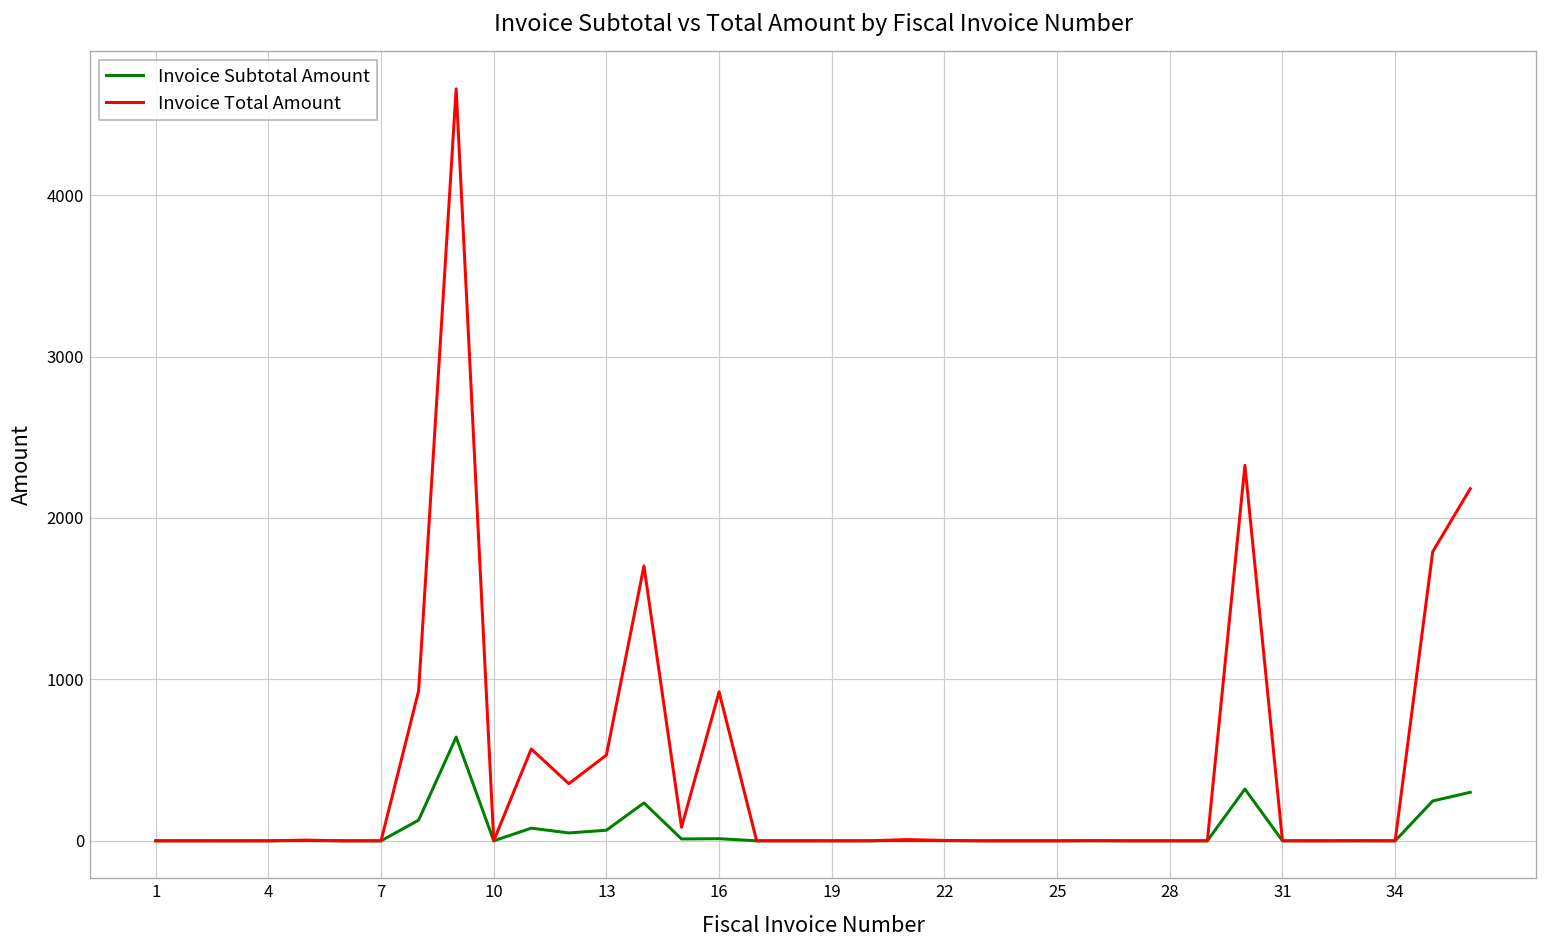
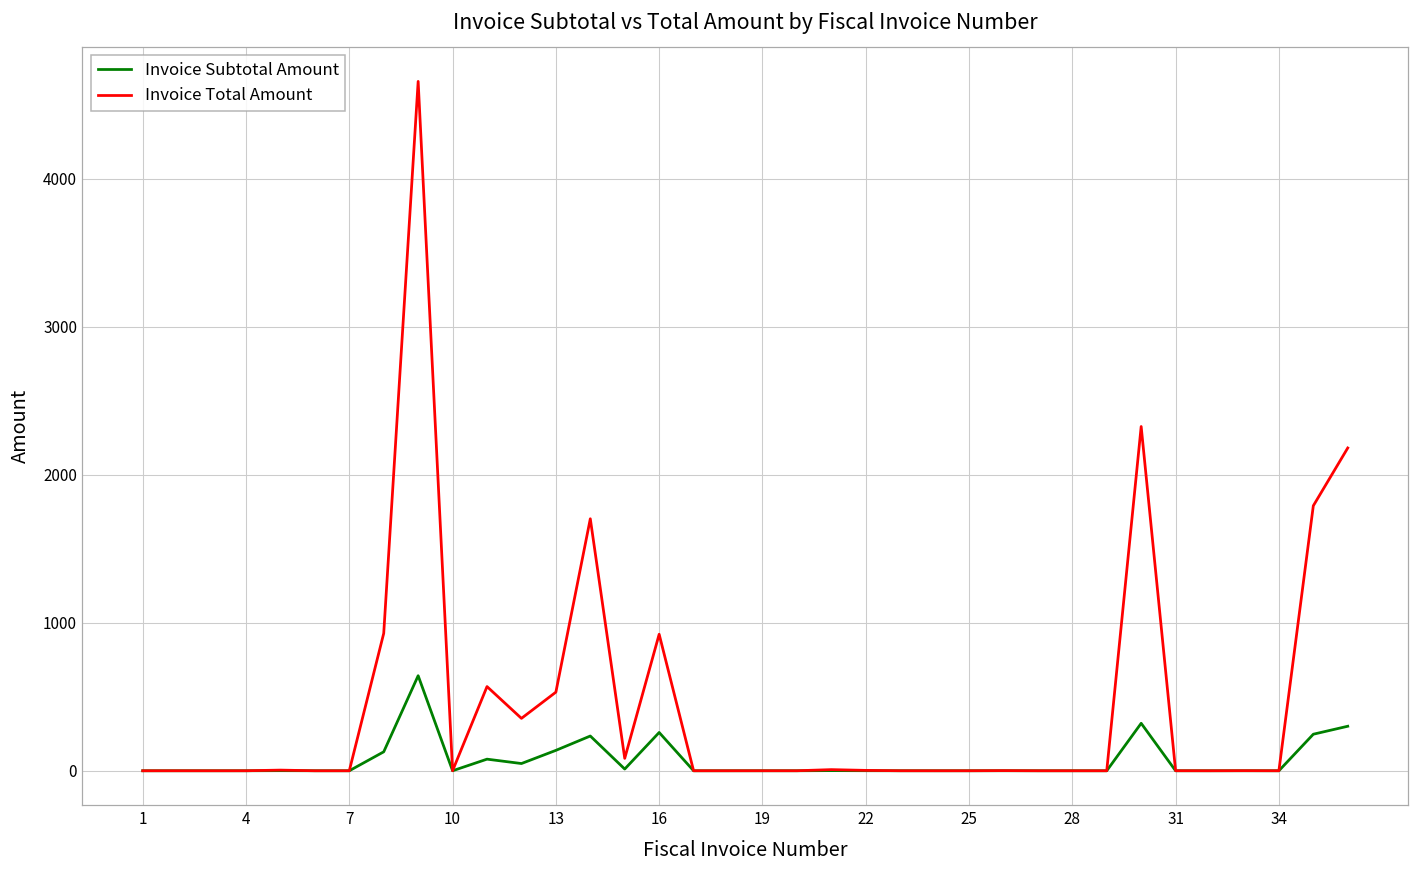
  {
    "Invoice Subtotal Amount": {
-     "13": 70,
-     "16": 10
+     "13": 140,
+     "16": 260
    },
    "Invoice Total Amount": {
      "13": 530,
      "16": 920
    }
  }
